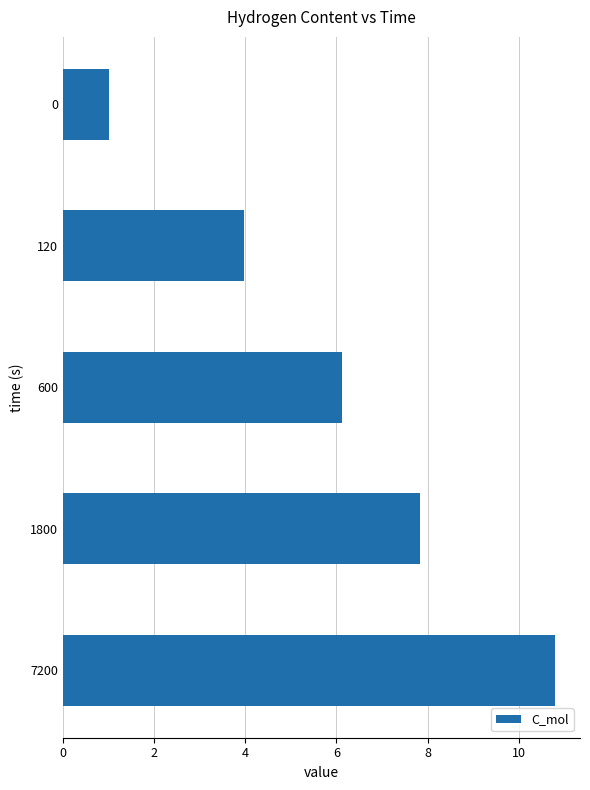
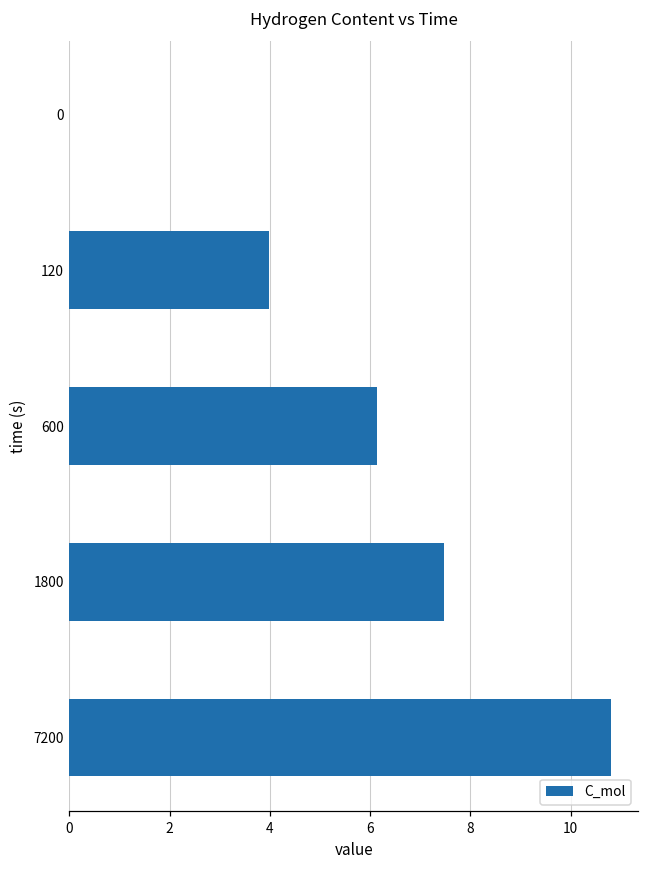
  {
-   "0": 1,
+   "0": 0,
    "120": 4.0,
    "600": 6.1,
-   "1800": 7.8,
+   "1800": 7.5,
    "7200": 10.8
  }
